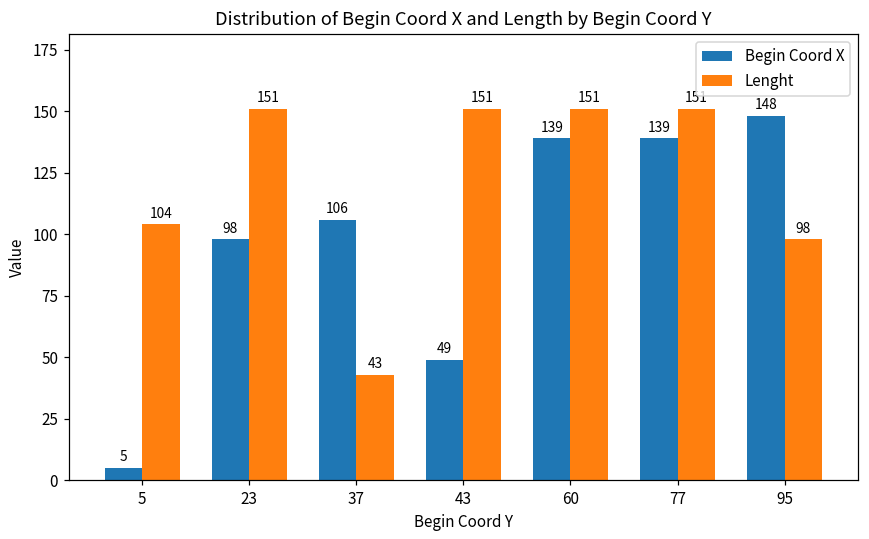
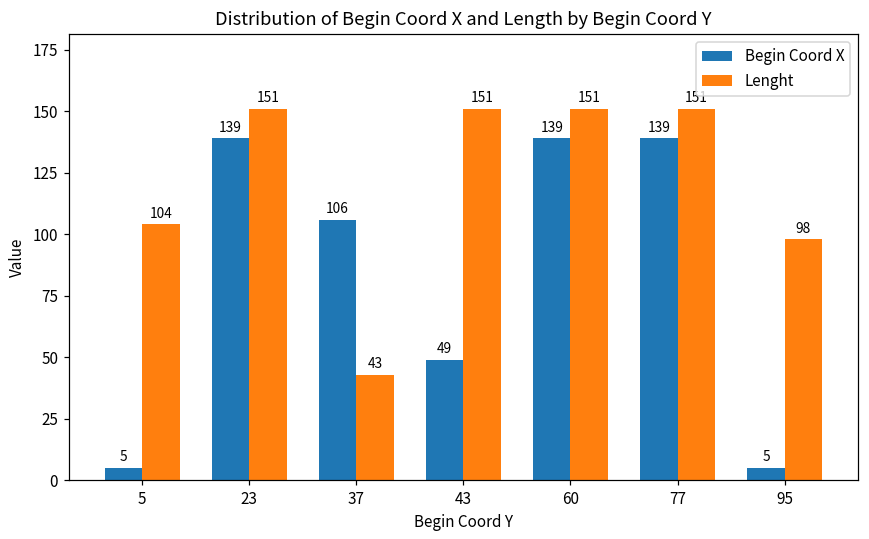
  {
    "Begin Coord X": {
      "5": 5,
-     "23": 98,
+     "23": 139,
      "37": 106,
      "43": 49,
      "60": 139,
      "77": 139,
-     "95": 148
+     "95": 5
    },
    "Lenght": {
      "5": 104,
      "23": 151,
      "37": 43,
      "43": 151,
      "60": 151,
      "95": 98
    }
  }
